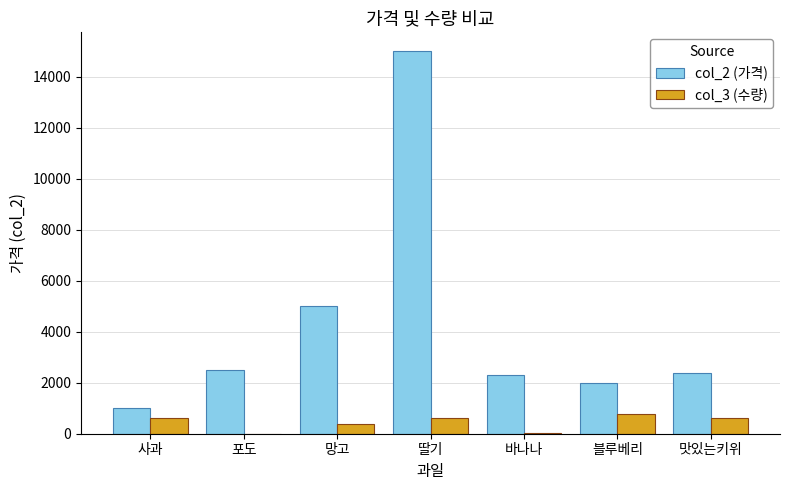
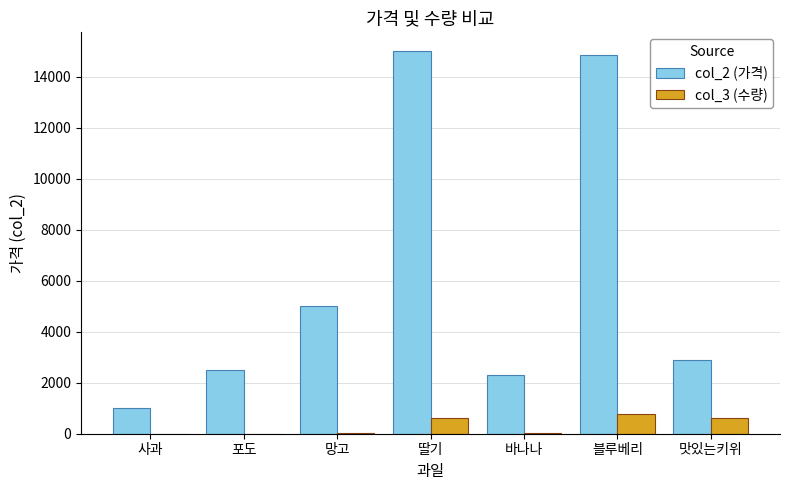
  {
    "col_2 (가격)": {
      "사과": 1000,
      "포도": 2500,
      "망고": 5000,
      "딸기": 15000,
      "바나나": 2300,
-     "블루베리": 2000,
-     "맛있는키위": 2400
+     "블루베리": 14900,
+     "맛있는키위": 2900
    },
    "col_3 (수량)": {
-     "사과": 600,
+     "사과": 0,
      "포도": 0,
-     "망고": 400,
+     "망고": 0,
      "딸기": 600,
      "블루베리": 800,
      "맛있는키위": 600
    }
  }
